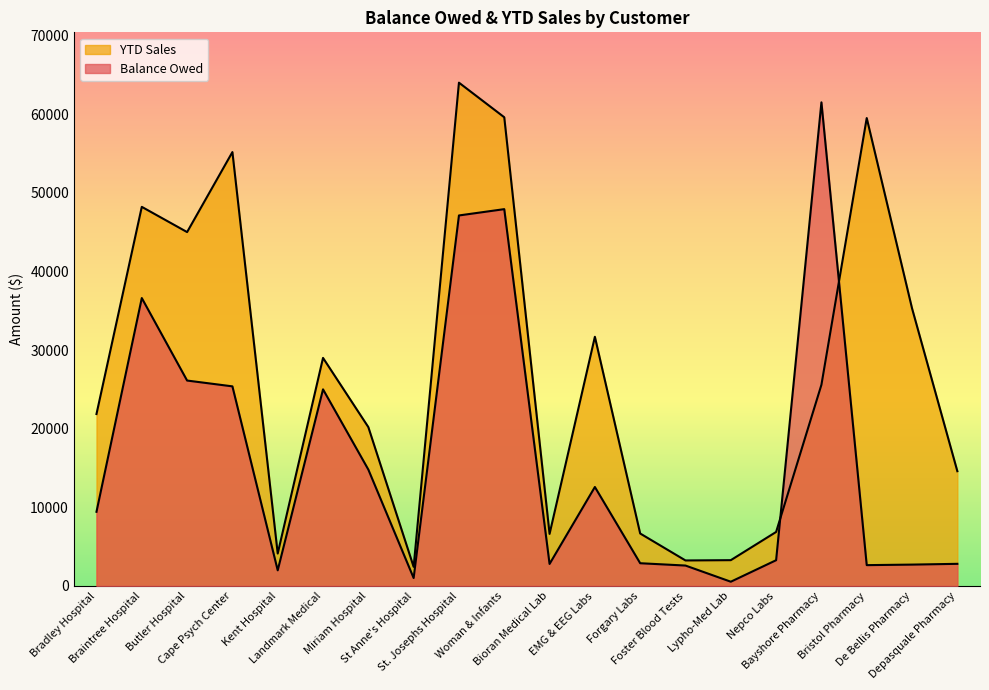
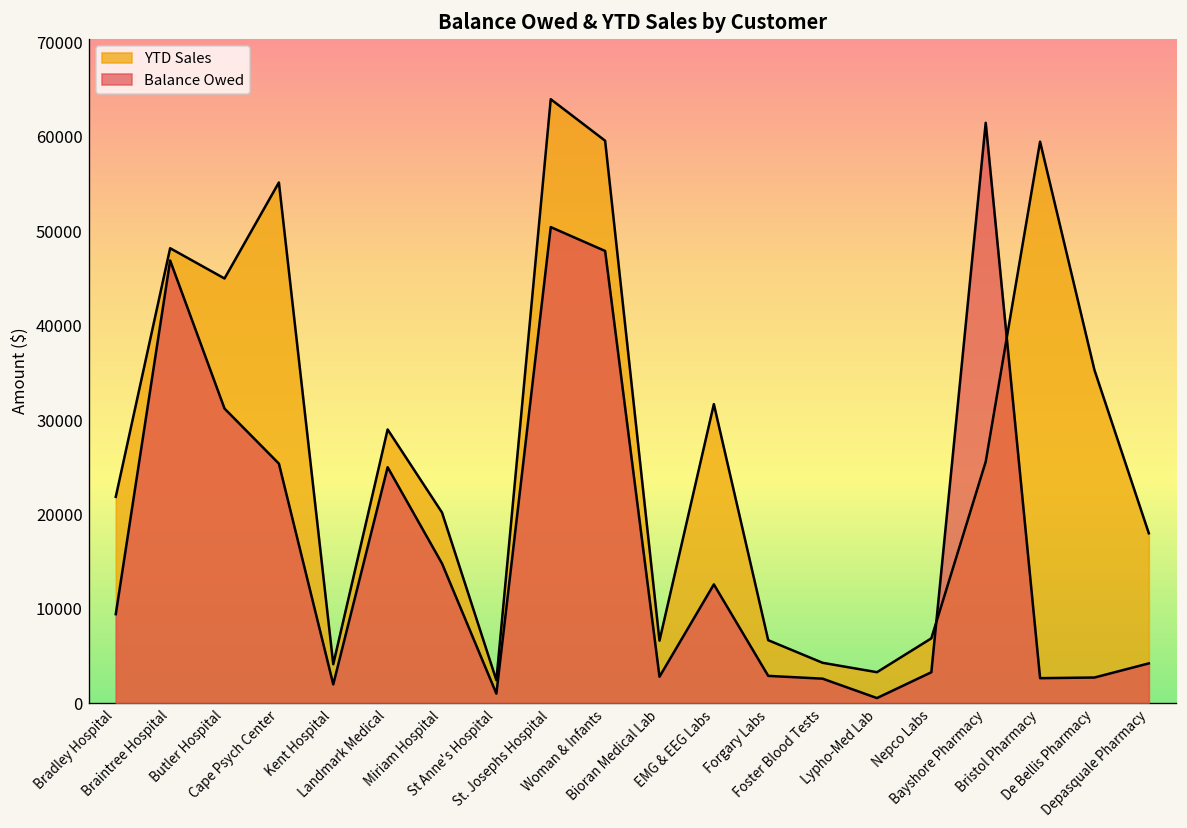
  {
    "YTD Sales": {
      "Bradley Hospital": 22000,
      "Braintree Hospital": 48000,
      "Butler Hospital": 45000,
      "Cape Psych Center": 55000,
      "Kent Hospital": 4000,
      "Landmark Medical": 29000,
      "Miriam Hospital": 20000,
      "St Anne's Hospital": 2000,
      "St. Josephs Hospital": 64000,
      "Woman & Infants": 60000,
      "Bioran Medical Lab": 7000,
      "EMG & EEG Labs": 32000,
      "Forgary Labs": 7000,
-     "Foster Blood Tests": 3000,
+     "Foster Blood Tests": 4000,
      "Lypho-Med Lab": 3000,
      "Nepco Labs": 7000,
      "Bayshore Pharmacy": 26000,
      "Bristol Pharmacy": 60000,
      "De Bellis Pharmacy": 35000,
-     "Depasquale Pharmacy": 15000
+     "Depasquale Pharmacy": 18000
    },
    "Balance Owed": {
      "Bradley Hospital": 9000,
-     "Braintree Hospital": 37000,
-     "Butler Hospital": 26000,
+     "Braintree Hospital": 47000,
+     "Butler Hospital": 31000,
      "Cape Psych Center": 25000,
      "Kent Hospital": 2000,
      "Landmark Medical": 25000,
      "Miriam Hospital": 15000,
      "St Anne's Hospital": 1000,
-     "St. Josephs Hospital": 47000,
+     "St. Josephs Hospital": 50000,
      "Woman & Infants": 48000,
      "Bioran Medical Lab": 3000,
      "EMG & EEG Labs": 13000,
      "Forgary Labs": 3000,
      "Foster Blood Tests": 3000,
      "Lypho-Med Lab": 1000,
      "Nepco Labs": 3000,
      "Bayshore Pharmacy": 61000,
      "Bristol Pharmacy": 3000,
      "De Bellis Pharmacy": 3000,
-     "Depasquale Pharmacy": 3000
+     "Depasquale Pharmacy": 4000
    }
  }
